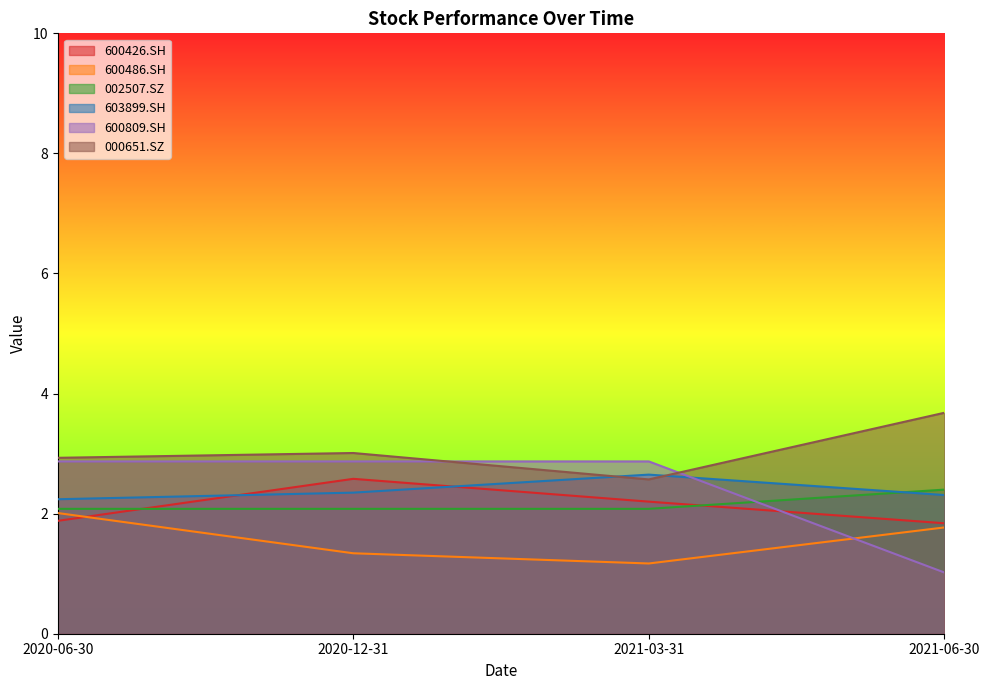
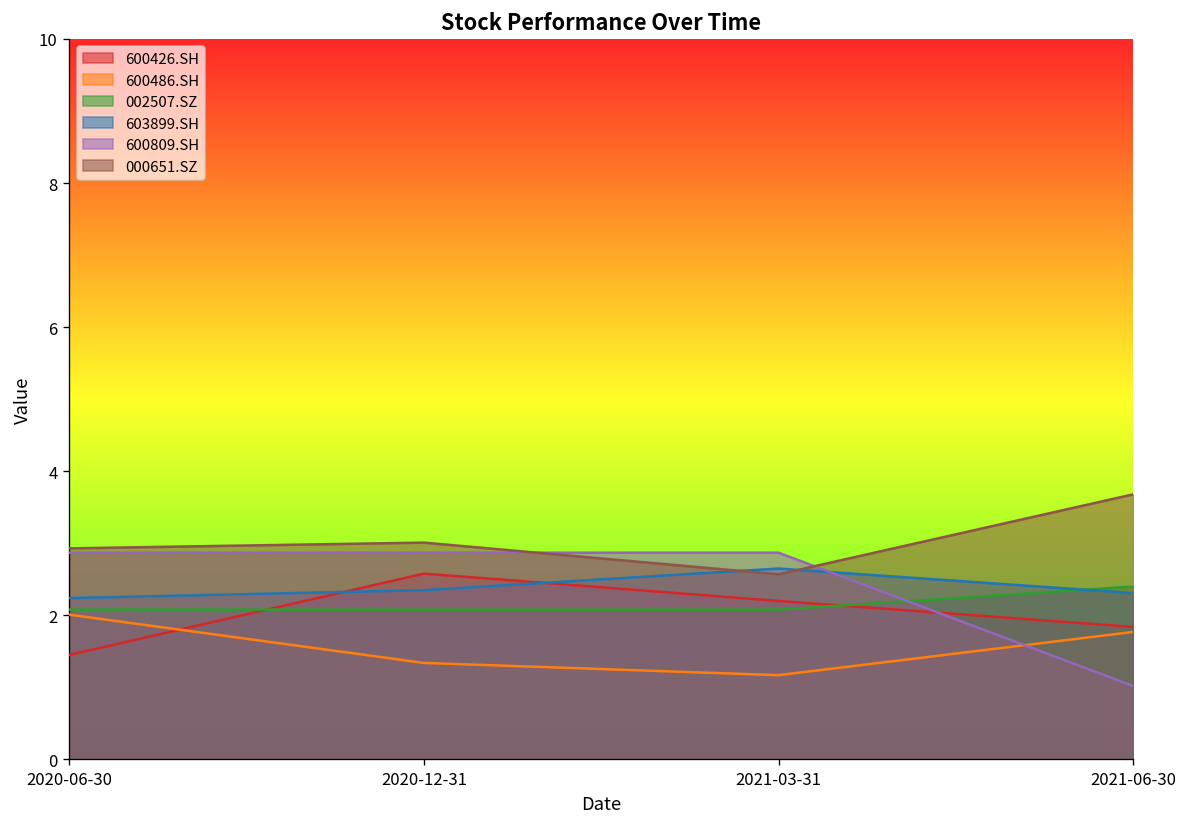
  {
    "600426.SH": {
-     "2020-06-30": 1.9,
+     "2020-06-30": 1.5,
      "2020-12-31": 2.6,
      "2021-03-31": 2.2,
      "2021-06-30": 1.8
    },
    "600486.SH": {
      "2020-06-30": 2.0,
      "2020-12-31": 1.3,
      "2021-03-31": 1.2,
      "2021-06-30": 1.8
    },
    "002507.SZ": {
      "2020-06-30": 2.1,
      "2020-12-31": 2.1,
      "2021-03-31": 2.1,
      "2021-06-30": 2.4
    },
    "603899.SH": {
      "2020-06-30": 2.2,
      "2020-12-31": 2.4,
      "2021-03-31": 2.7,
      "2021-06-30": 2.3
    },
    "600809.SH": {
      "2020-06-30": 2.9,
      "2020-12-31": 2.9,
      "2021-03-31": 2.9,
      "2021-06-30": 1.0
    },
    "000651.SZ": {
      "2020-06-30": 2.9,
      "2020-12-31": 3.0,
      "2021-03-31": 2.6,
      "2021-06-30": 3.7
    }
  }
